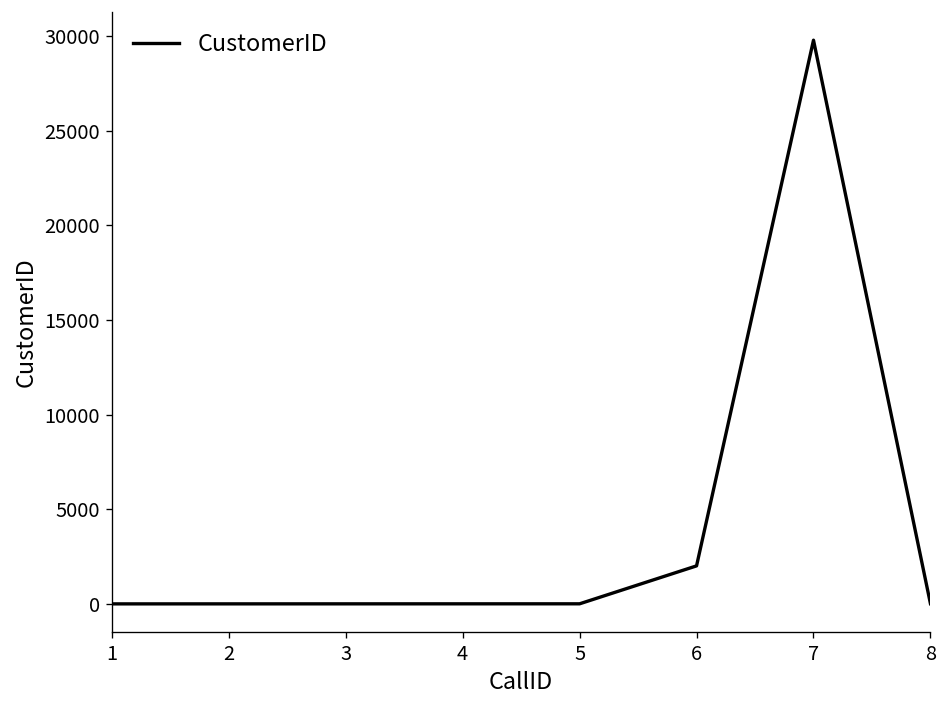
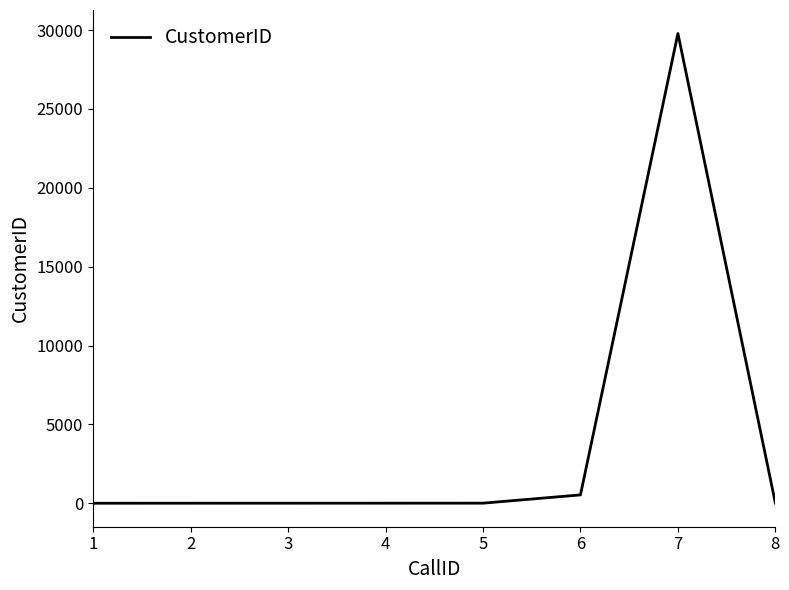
  {
    "1": 0,
    "2": 0,
    "3": 0,
    "4": 0,
    "5": 0,
-   "6": 2000,
+   "6": 500,
    "7": 29800,
    "8": 0
  }
